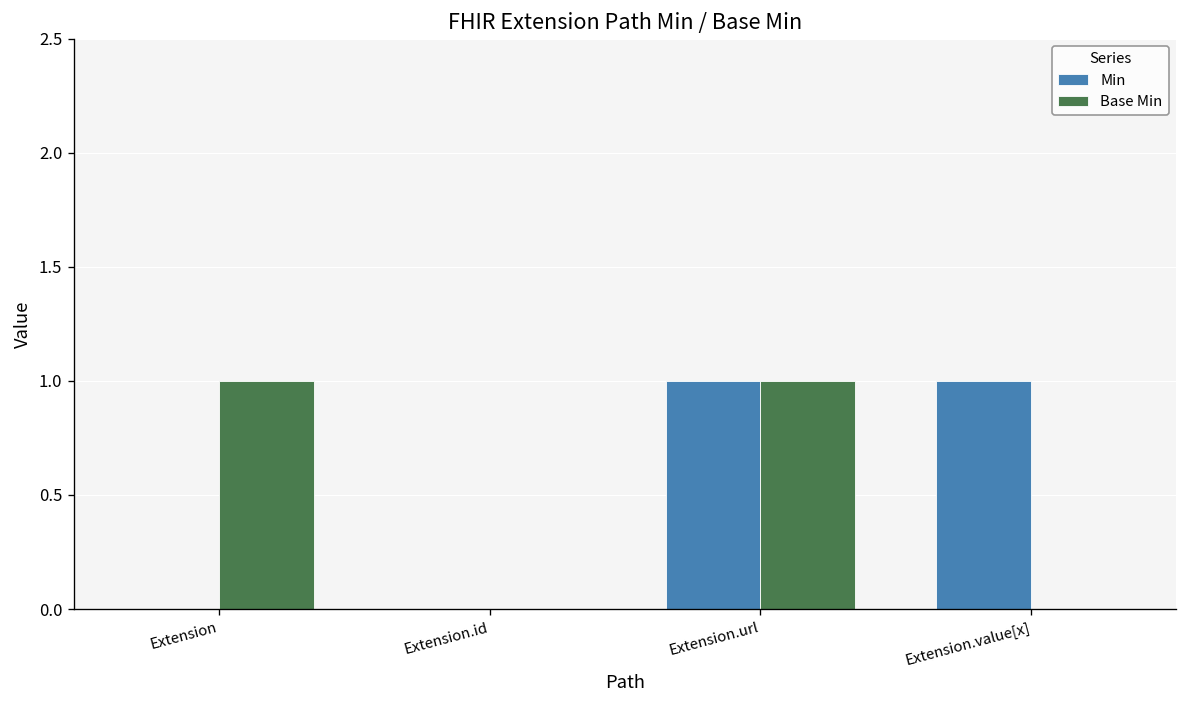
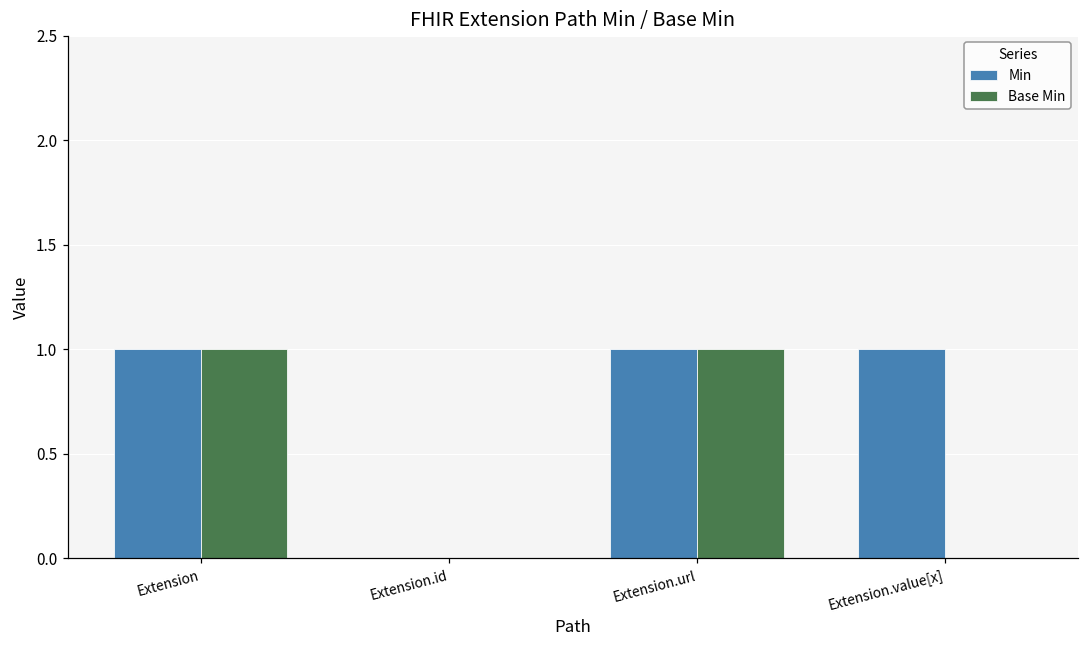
  {
    "Min": {
-     "Extension": 0,
+     "Extension": 1,
      "Extension.id": 0,
      "Extension.url": 1,
      "Extension.value[x]": 1
    },
    "Base Min": {
      "Extension": 1,
      "Extension.id": 0,
      "Extension.url": 1,
      "Extension.value[x]": 0
    }
  }
